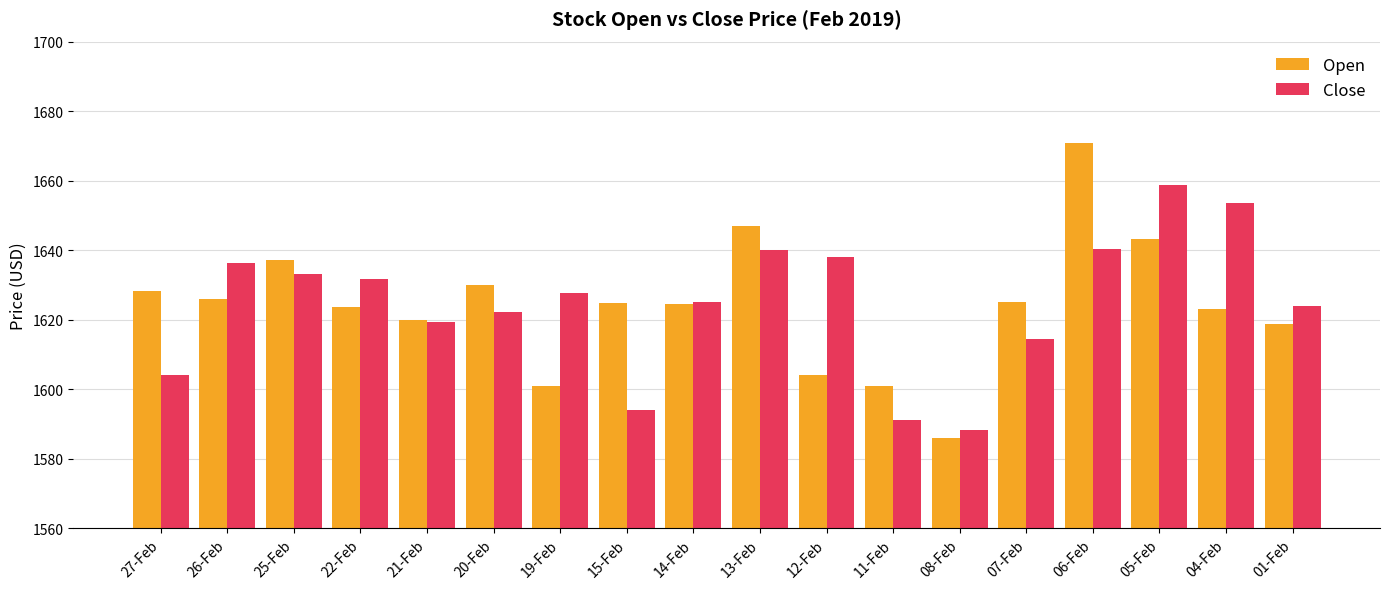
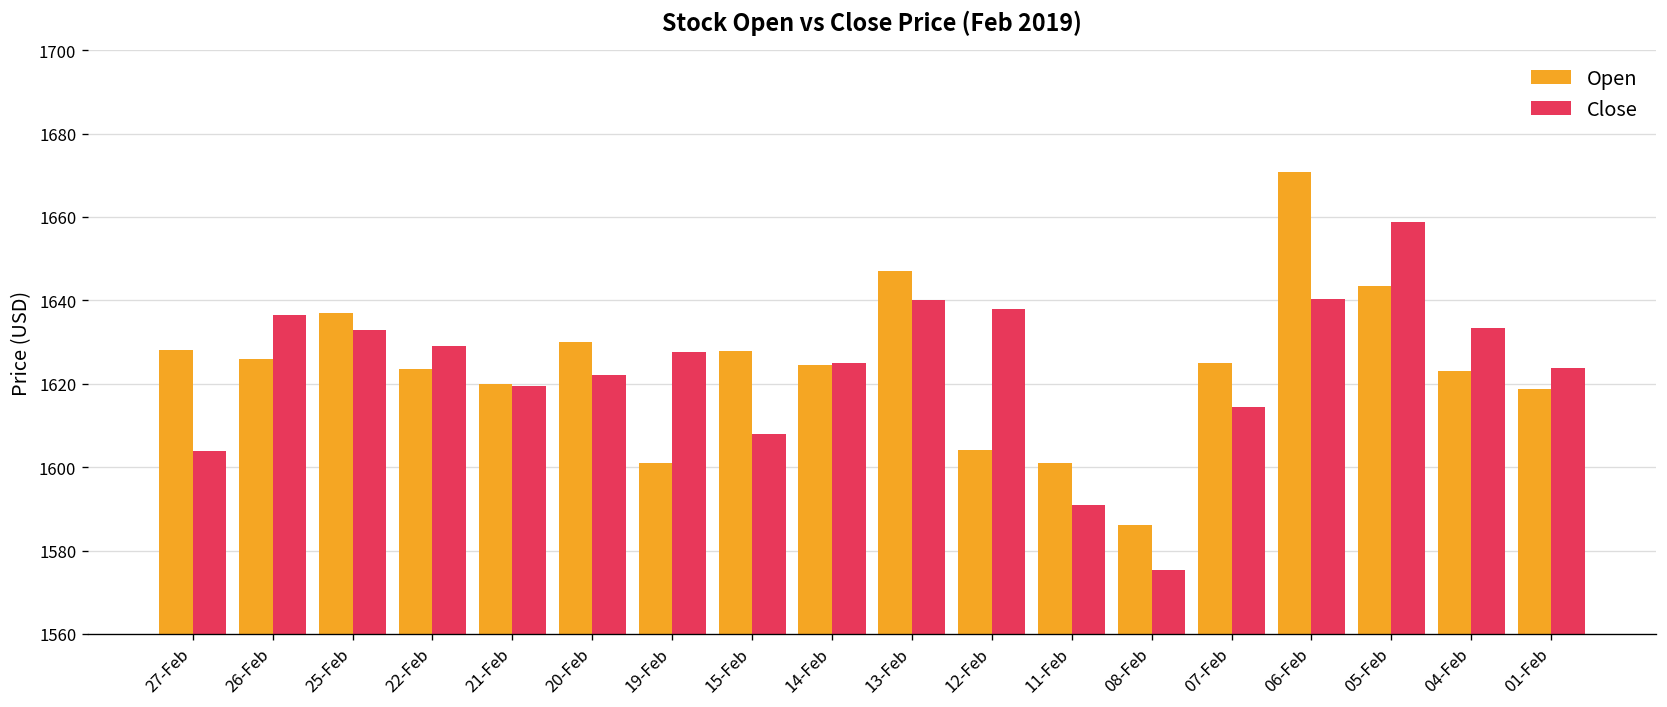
  {
    "Open": {
      "27-Feb": 1628,
      "26-Feb": 1626,
      "25-Feb": 1637,
      "22-Feb": 1624,
      "21-Feb": 1620,
      "20-Feb": 1630,
      "19-Feb": 1601,
-     "15-Feb": 1625,
+     "15-Feb": 1628,
      "14-Feb": 1625,
      "13-Feb": 1647,
      "12-Feb": 1604,
      "11-Feb": 1601,
      "08-Feb": 1586,
      "07-Feb": 1625,
      "06-Feb": 1671,
      "05-Feb": 1643,
      "04-Feb": 1623,
      "01-Feb": 1619
    },
    "Close": {
      "27-Feb": 1604,
      "26-Feb": 1636,
      "25-Feb": 1633,
-     "22-Feb": 1632,
+     "22-Feb": 1629,
      "21-Feb": 1619,
      "20-Feb": 1622,
      "19-Feb": 1628,
-     "15-Feb": 1594,
+     "15-Feb": 1608,
      "14-Feb": 1625,
      "13-Feb": 1640,
      "12-Feb": 1638,
      "11-Feb": 1591,
-     "08-Feb": 1588,
+     "08-Feb": 1575,
      "07-Feb": 1614,
      "06-Feb": 1640,
      "05-Feb": 1659,
-     "04-Feb": 1654,
+     "04-Feb": 1633,
      "01-Feb": 1624
    }
  }
